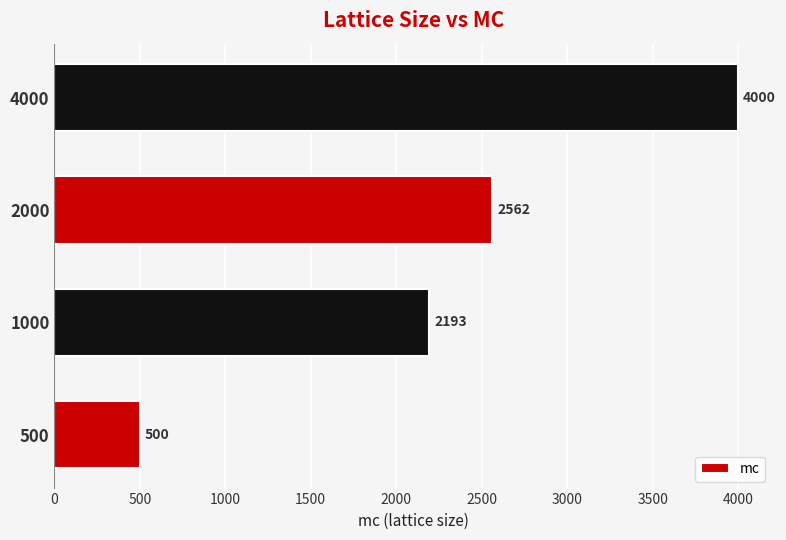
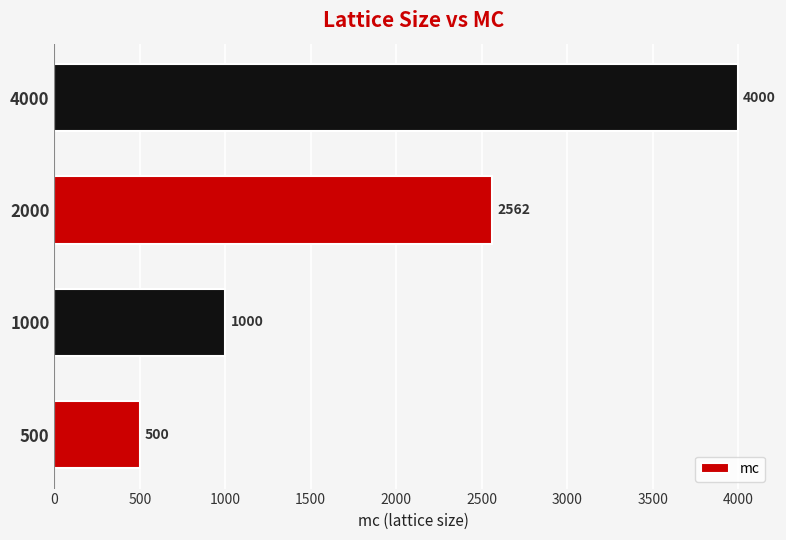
  {
    "4000": 4000,
    "2000": 2562,
-   "1000": 2193,
+   "1000": 1000,
    "500": 500
  }
